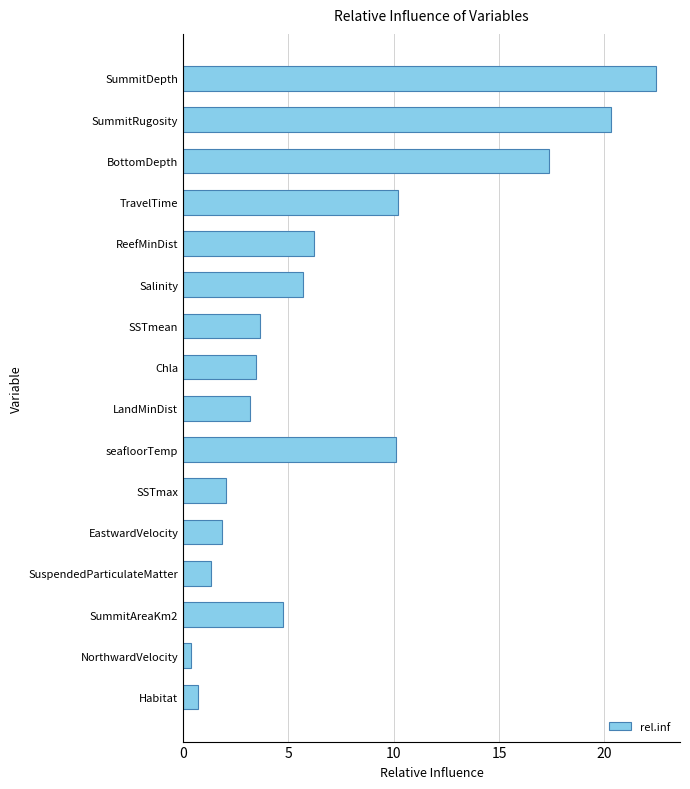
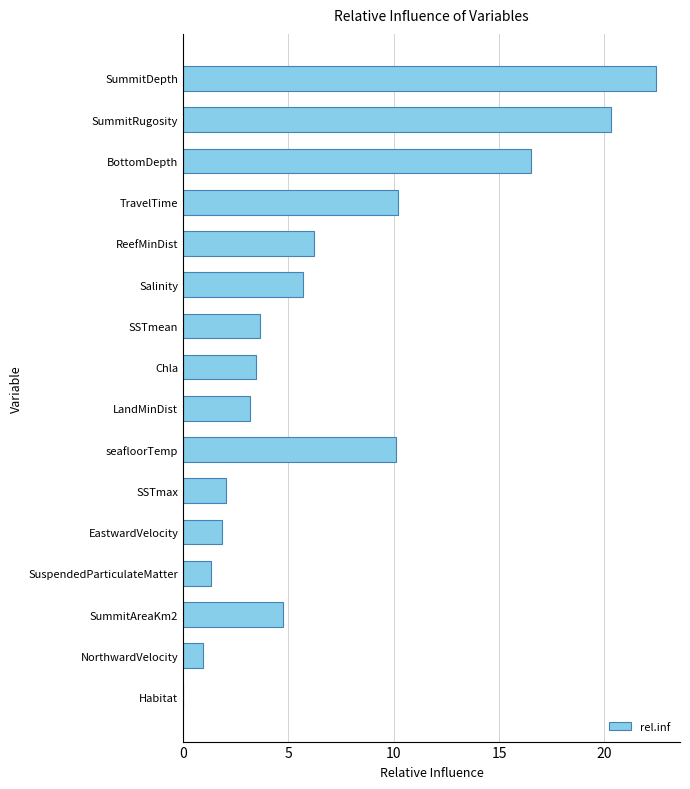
  {
    "SummitDepth": 22.5,
    "SummitRugosity": 20.3,
-   "BottomDepth": 17.4,
+   "BottomDepth": 16.5,
    "TravelTime": 10.2,
    "ReefMinDist": 6.2,
    "Salinity": 5.7,
    "SSTmean": 3.7,
    "Chla": 3.5,
    "LandMinDist": 3.2,
    "seafloorTemp": 10.1,
    "SSTmax": 2.0,
    "EastwardVelocity": 1.8,
    "SuspendedParticulateMatter": 1.3,
    "SummitAreaKm2": 4.8,
-   "NorthwardVelocity": 0.4,
-   "Habitat": 0.7
+   "NorthwardVelocity": 0.9,
+   "Habitat": 0.0
  }
